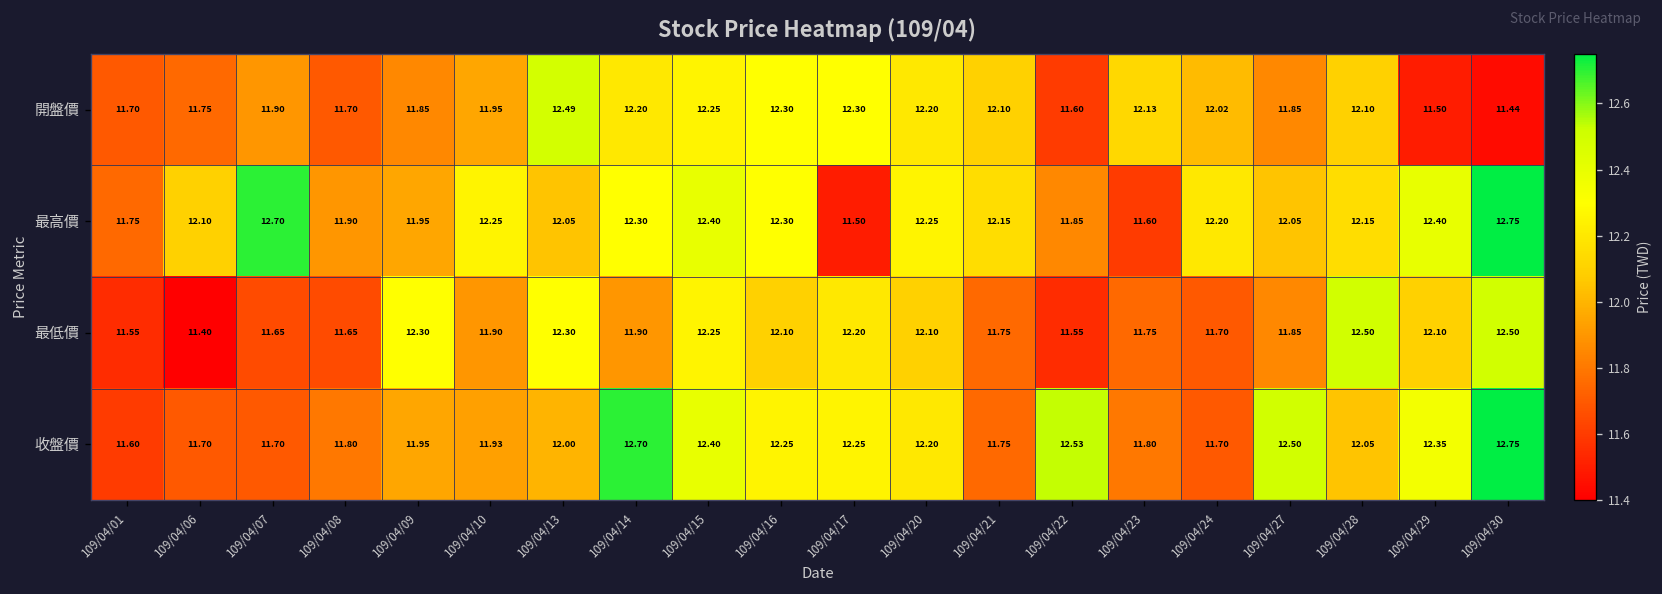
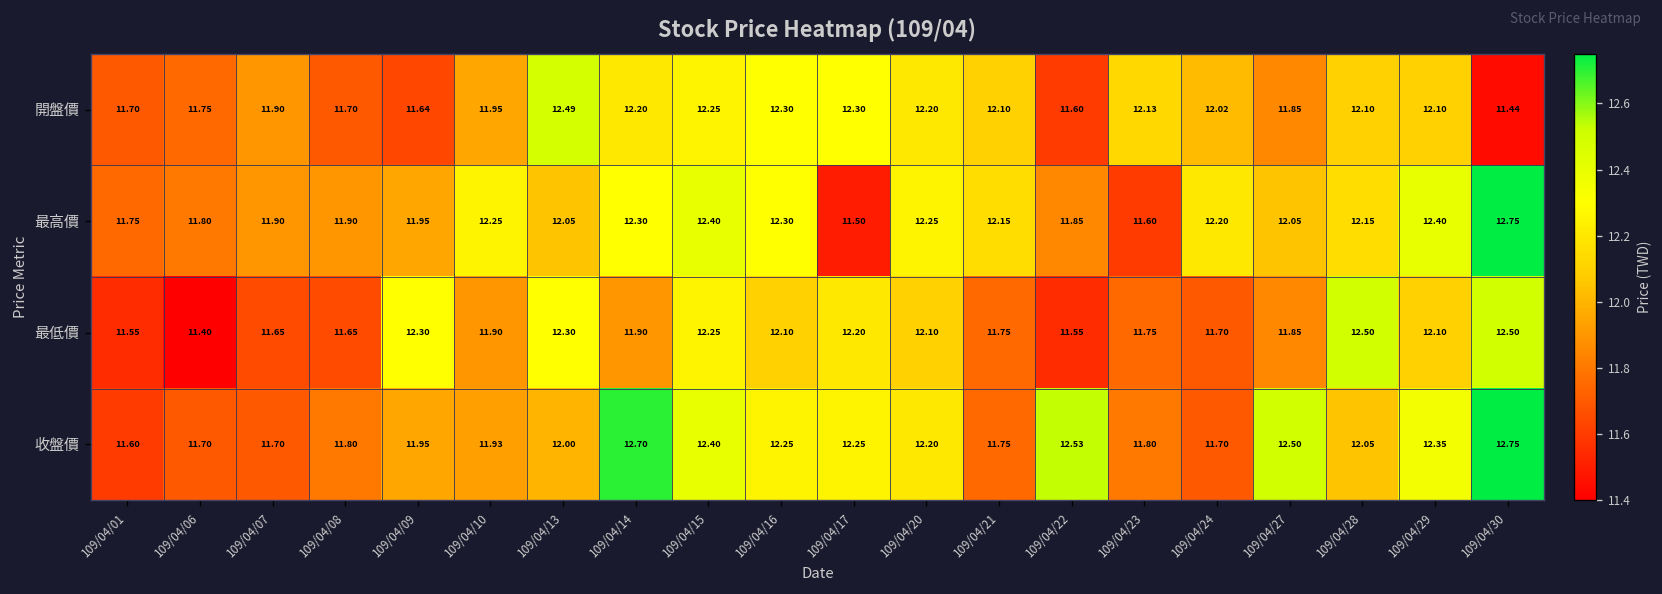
  {
    "開盤價": {
      "109/04/01": 11.70,
      "109/04/06": 11.75,
      "109/04/07": 11.90,
      "109/04/08": 11.70,
-     "109/04/09": 11.85,
+     "109/04/09": 11.64,
      "109/04/10": 11.95,
      "109/04/13": 12.49,
      "109/04/14": 12.20,
      "109/04/15": 12.25,
      "109/04/16": 12.30,
      "109/04/17": 12.30,
      "109/04/20": 12.20,
      "109/04/21": 12.10,
      "109/04/22": 11.60,
      "109/04/23": 12.13,
      "109/04/24": 12.02,
      "109/04/27": 11.85,
      "109/04/28": 12.10,
-     "109/04/29": 11.50,
+     "109/04/29": 12.10,
      "109/04/30": 11.44
    },
    "最高價": {
      "109/04/01": 11.75,
-     "109/04/06": 12.10,
-     "109/04/07": 12.70,
+     "109/04/06": 11.80,
+     "109/04/07": 11.90,
      "109/04/08": 11.90,
      "109/04/09": 11.95,
      "109/04/10": 12.25,
      "109/04/13": 12.05,
      "109/04/14": 12.30,
      "109/04/15": 12.40,
      "109/04/16": 12.30,
      "109/04/17": 11.50,
      "109/04/20": 12.25,
      "109/04/21": 12.15,
      "109/04/22": 11.85,
      "109/04/23": 11.60,
      "109/04/24": 12.20,
      "109/04/27": 12.05,
      "109/04/28": 12.15,
      "109/04/29": 12.40,
      "109/04/30": 12.75
    },
    "最低價": {
      "109/04/01": 11.55,
      "109/04/06": 11.40,
      "109/04/07": 11.65,
      "109/04/08": 11.65,
      "109/04/09": 12.30,
      "109/04/10": 11.90,
      "109/04/13": 12.30,
      "109/04/14": 11.90,
      "109/04/15": 12.25,
      "109/04/16": 12.10,
      "109/04/17": 12.20,
      "109/04/20": 12.10,
      "109/04/21": 11.75,
      "109/04/22": 11.55,
      "109/04/23": 11.75,
      "109/04/24": 11.70,
      "109/04/27": 11.85,
      "109/04/28": 12.50,
      "109/04/29": 12.10,
      "109/04/30": 12.50
    },
    "收盤價": {
      "109/04/01": 11.60,
      "109/04/06": 11.70,
      "109/04/07": 11.70,
      "109/04/08": 11.80,
      "109/04/09": 11.95,
      "109/04/10": 11.93,
      "109/04/13": 12.00,
      "109/04/14": 12.70,
      "109/04/15": 12.40,
      "109/04/16": 12.25,
      "109/04/17": 12.25,
      "109/04/20": 12.20,
      "109/04/21": 11.75,
      "109/04/22": 12.53,
      "109/04/23": 11.80,
      "109/04/24": 11.70,
      "109/04/27": 12.50,
      "109/04/28": 12.05,
      "109/04/29": 12.35,
      "109/04/30": 12.75
    }
  }
